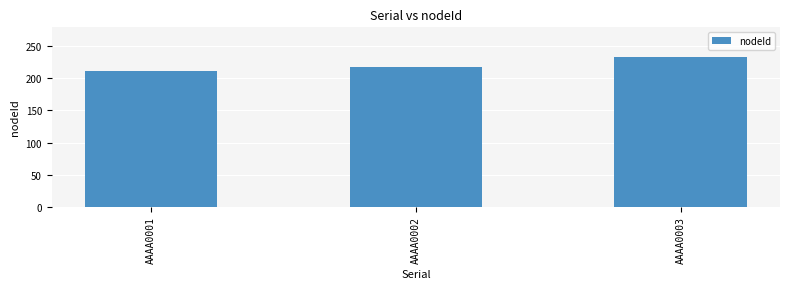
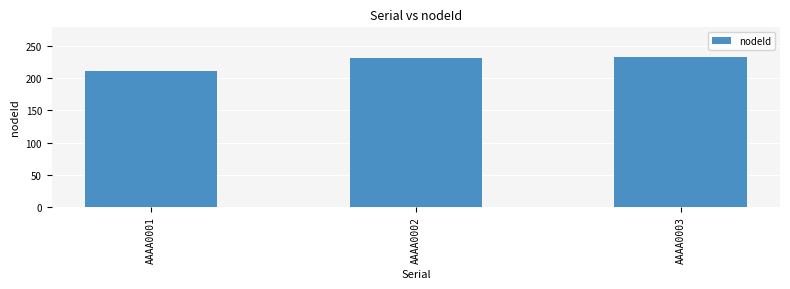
  {
    "AAAA0001": 210,
-   "AAAA0002": 220,
+   "AAAA0002": 230,
    "AAAA0003": 230
  }
